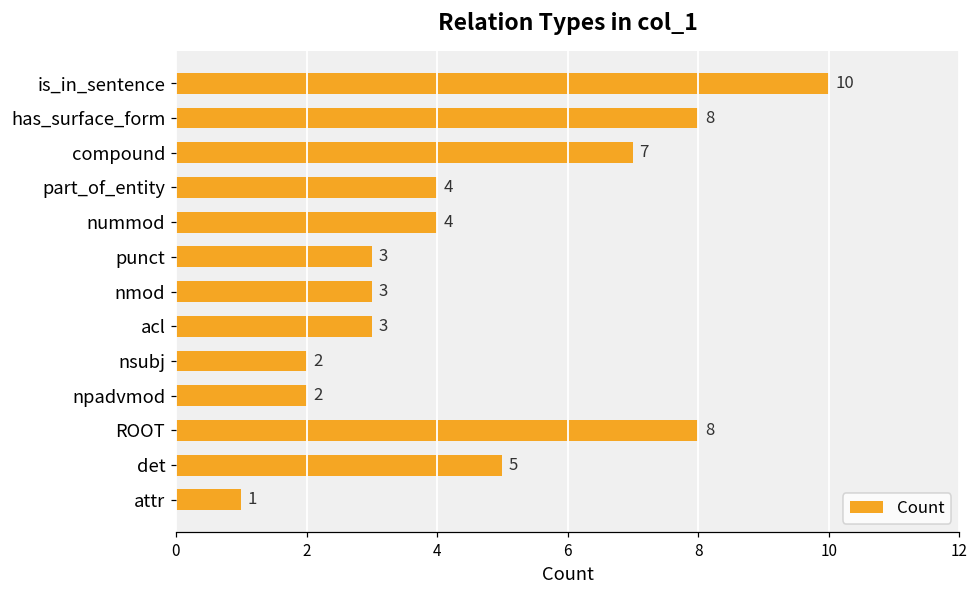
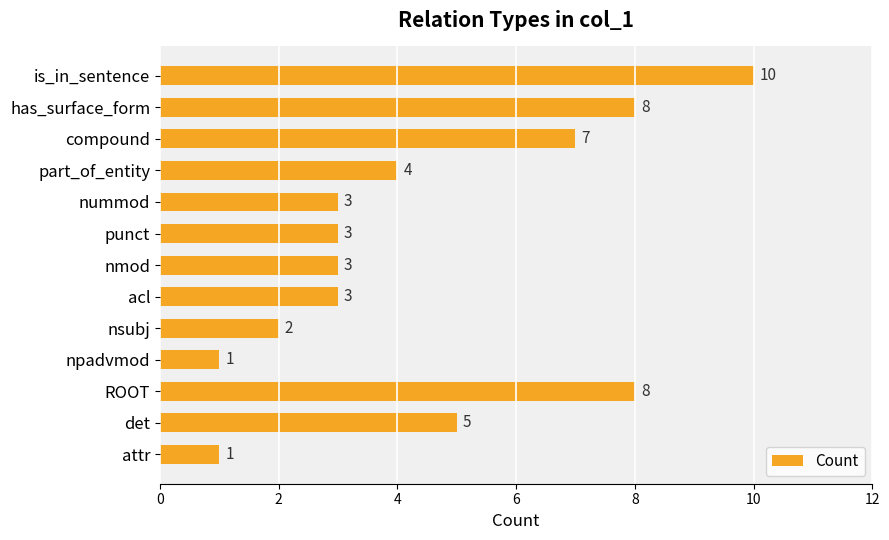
  {
    "is_in_sentence": 10,
    "has_surface_form": 8,
    "compound": 7,
    "part_of_entity": 4,
-   "nummod": 4,
+   "nummod": 3,
    "punct": 3,
    "nmod": 3,
    "acl": 3,
    "nsubj": 2,
-   "npadvmod": 2,
+   "npadvmod": 1,
    "ROOT": 8,
    "det": 5,
    "attr": 1
  }
